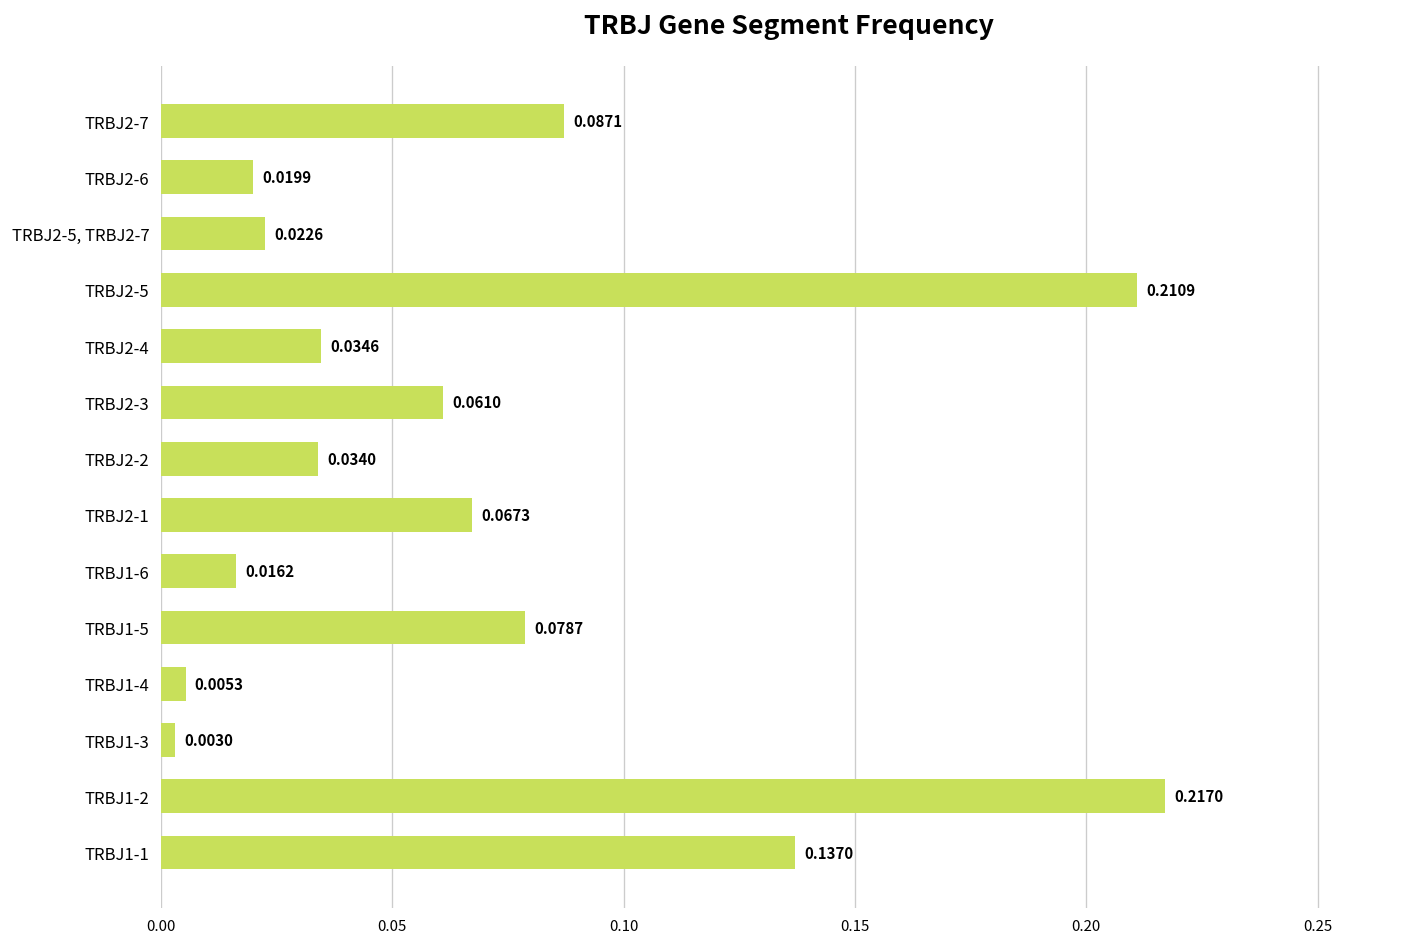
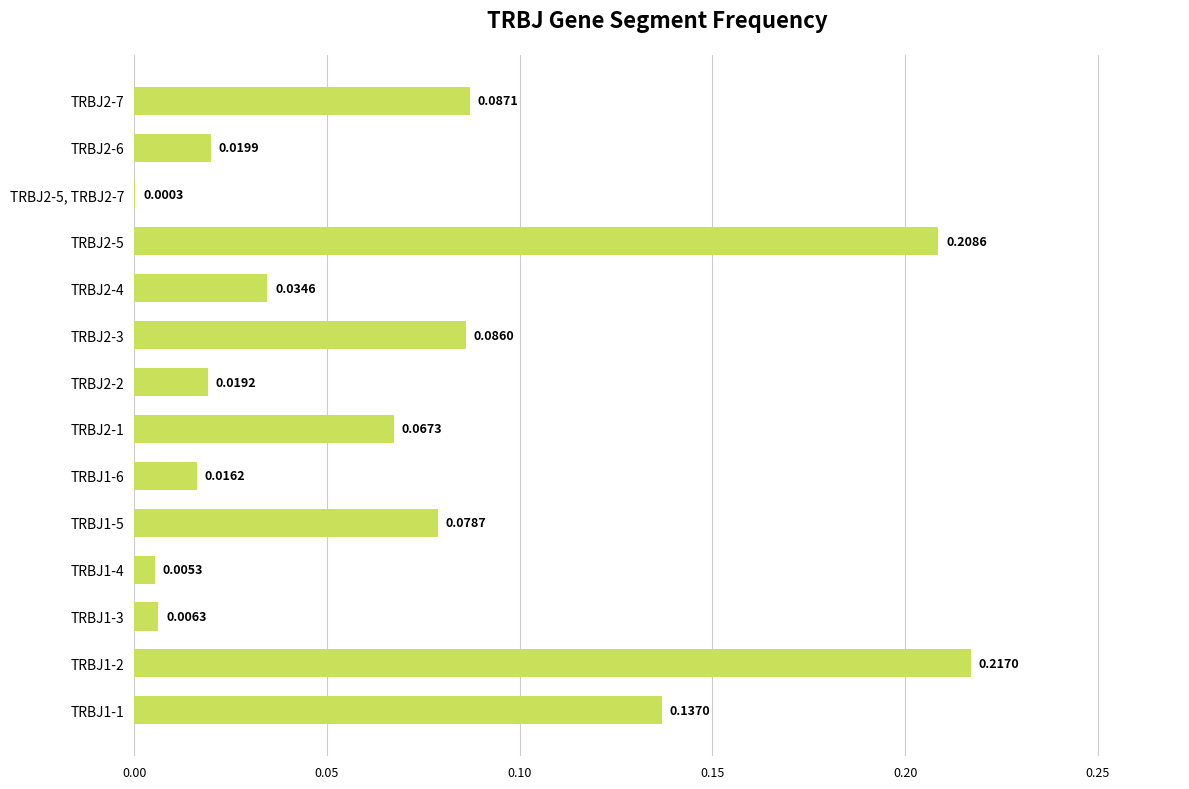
  {
    "TRBJ2-7": 0.0871,
    "TRBJ2-6": 0.0199,
-   "TRBJ2-5, TRBJ2-7": 0.0226,
-   "TRBJ2-5": 0.2109,
+   "TRBJ2-5, TRBJ2-7": 0.0003,
+   "TRBJ2-5": 0.2086,
    "TRBJ2-4": 0.0346,
-   "TRBJ2-3": 0.0610,
-   "TRBJ2-2": 0.0340,
+   "TRBJ2-3": 0.0860,
+   "TRBJ2-2": 0.0192,
    "TRBJ2-1": 0.0673,
    "TRBJ1-6": 0.0162,
    "TRBJ1-5": 0.0787,
    "TRBJ1-4": 0.0053,
-   "TRBJ1-3": 0.0030,
+   "TRBJ1-3": 0.0063,
    "TRBJ1-2": 0.2170,
    "TRBJ1-1": 0.1370
  }
